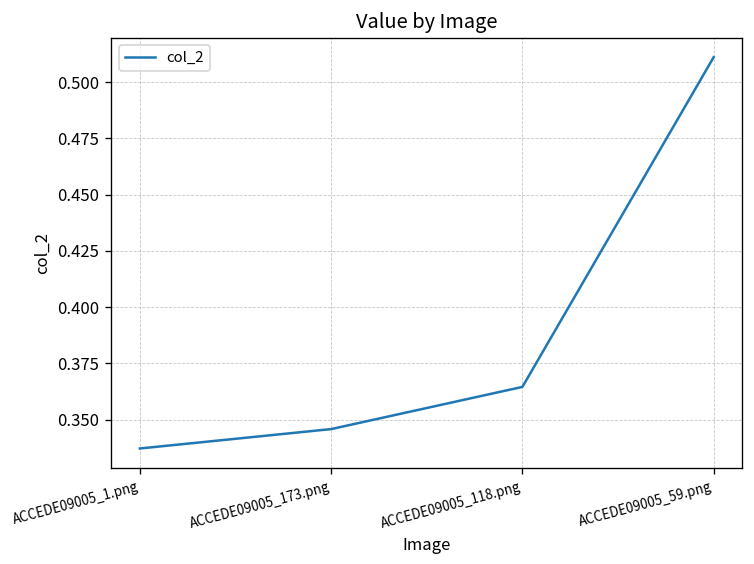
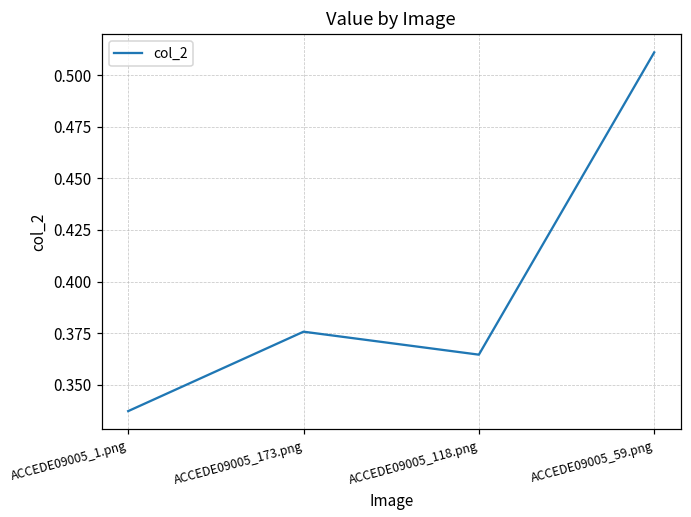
  {
    "ACCEDE09005_1.png": 0.337,
-   "ACCEDE09005_173.png": 0.346,
+   "ACCEDE09005_173.png": 0.376,
    "ACCEDE09005_118.png": 0.365,
    "ACCEDE09005_59.png": 0.511
  }
